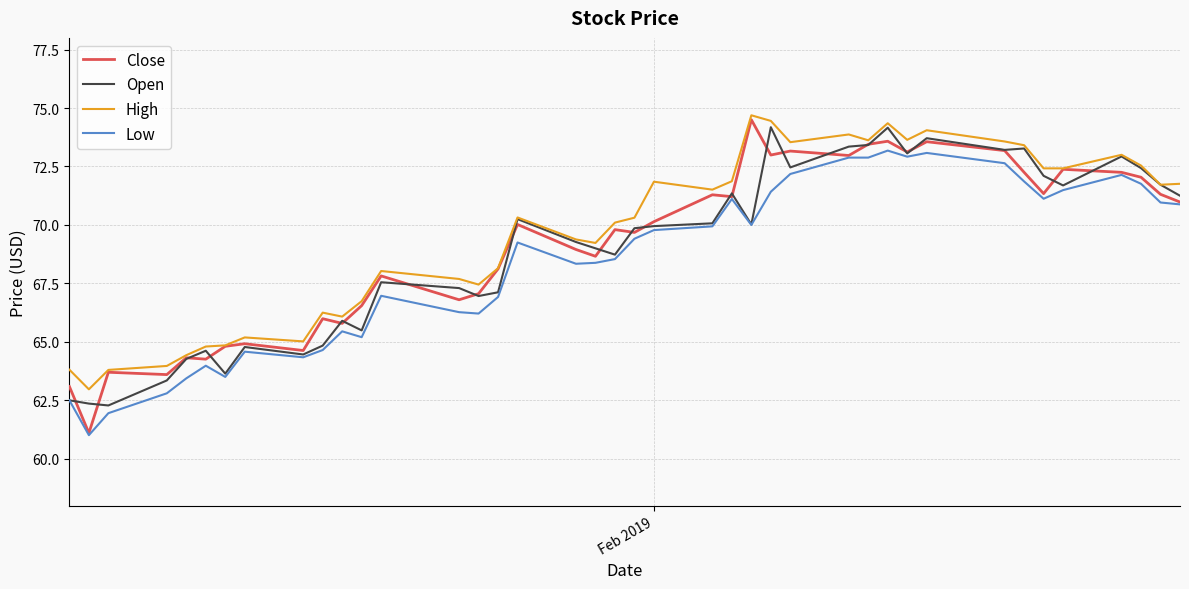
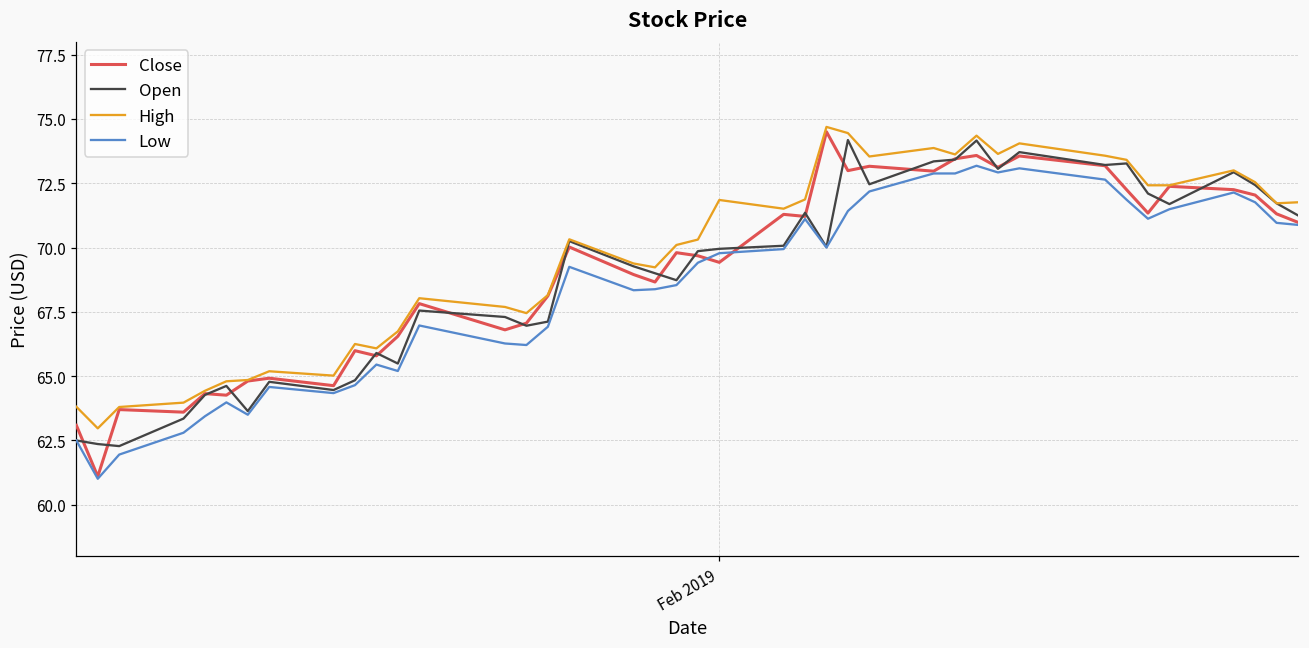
  {
    "Close": {
-     "Feb 2019": 70.1
+     "Feb 2019": 69.4
    },
    "Open": {
      "Feb 2019": 69.9
    },
    "High": {
      "Feb 2019": 71.8
    },
    "Low": {
      "Feb 2019": 69.8
    }
  }
